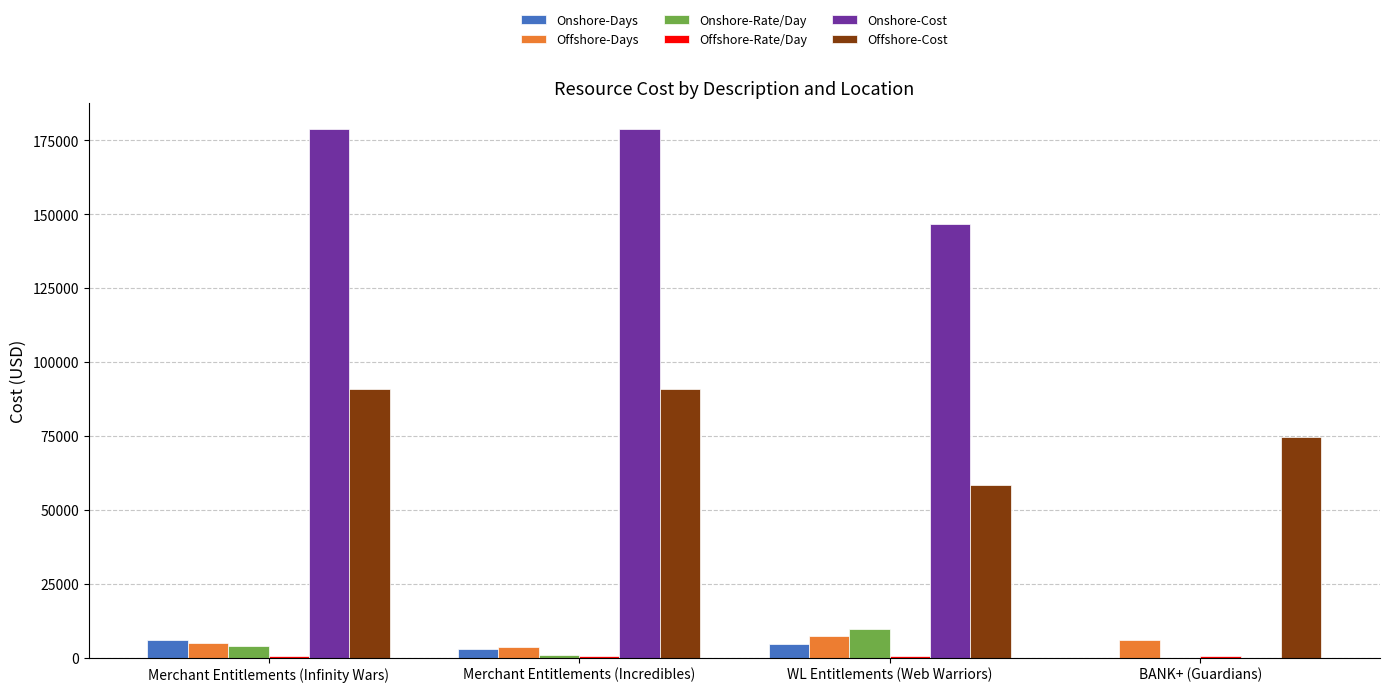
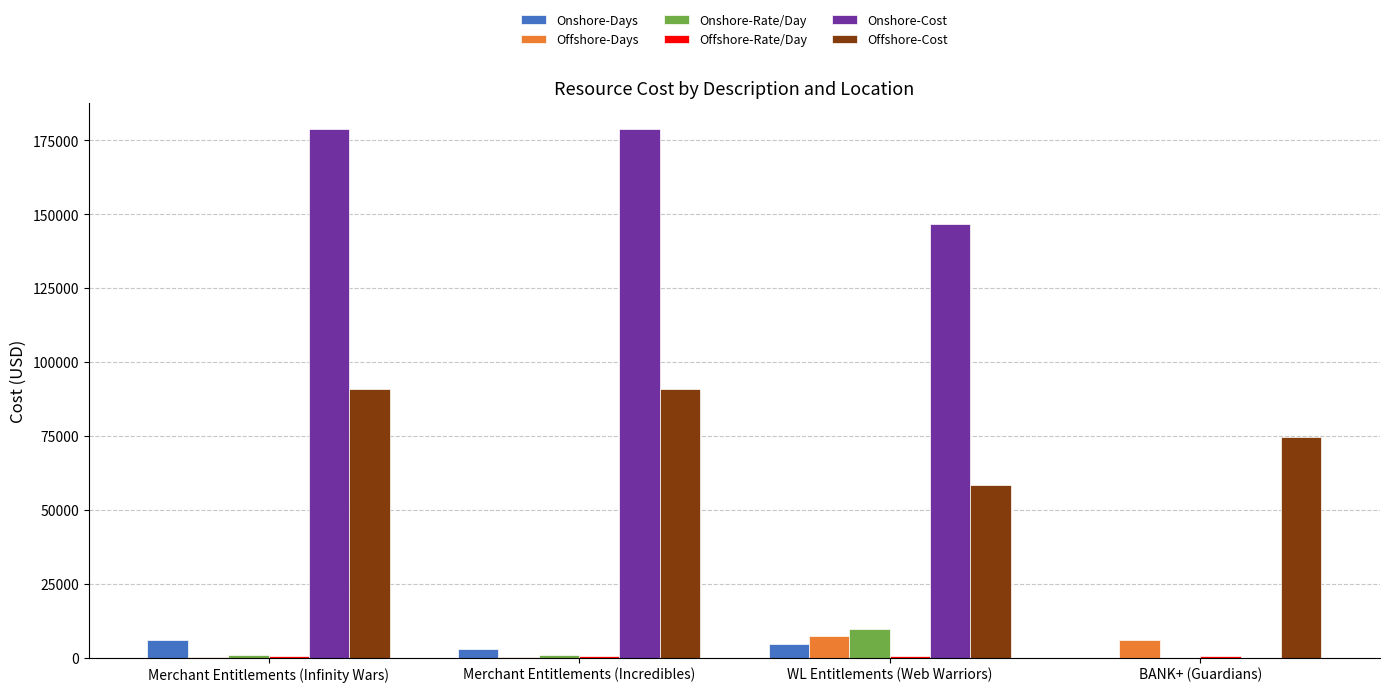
  {
    "Onshore-Days": {
      "Merchant Entitlements (Infinity Wars)": 6000,
      "Merchant Entitlements (Incredibles)": 3000,
      "WL Entitlements (Web Warriors)": 4000,
      "BANK+ (Guardians)": 0
    },
    "Offshore-Days": {
-     "Merchant Entitlements (Infinity Wars)": 5000,
-     "Merchant Entitlements (Incredibles)": 4000,
+     "Merchant Entitlements (Infinity Wars)": 0,
+     "Merchant Entitlements (Incredibles)": 0,
      "WL Entitlements (Web Warriors)": 7000,
      "BANK+ (Guardians)": 6000
    },
    "Onshore-Rate/Day": {
-     "Merchant Entitlements (Infinity Wars)": 4000,
+     "Merchant Entitlements (Infinity Wars)": 1000,
      "WL Entitlements (Web Warriors)": 10000,
      "BANK+ (Guardians)": 0
    },
    "Onshore-Cost": {
      "Merchant Entitlements (Infinity Wars)": 179000,
      "Merchant Entitlements (Incredibles)": 179000,
      "WL Entitlements (Web Warriors)": 147000,
      "BANK+ (Guardians)": 0
    },
    "Offshore-Cost": {
      "Merchant Entitlements (Infinity Wars)": 91000,
      "Merchant Entitlements (Incredibles)": 91000,
      "WL Entitlements (Web Warriors)": 58000,
      "BANK+ (Guardians)": 75000
    }
  }
